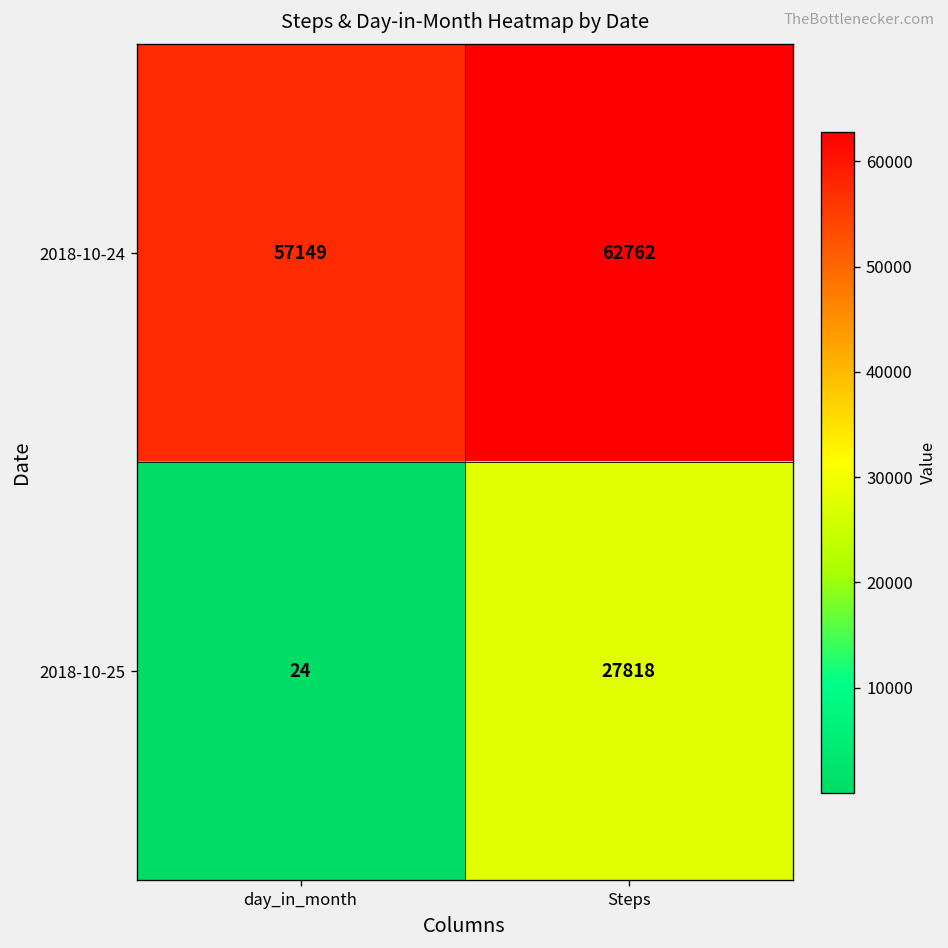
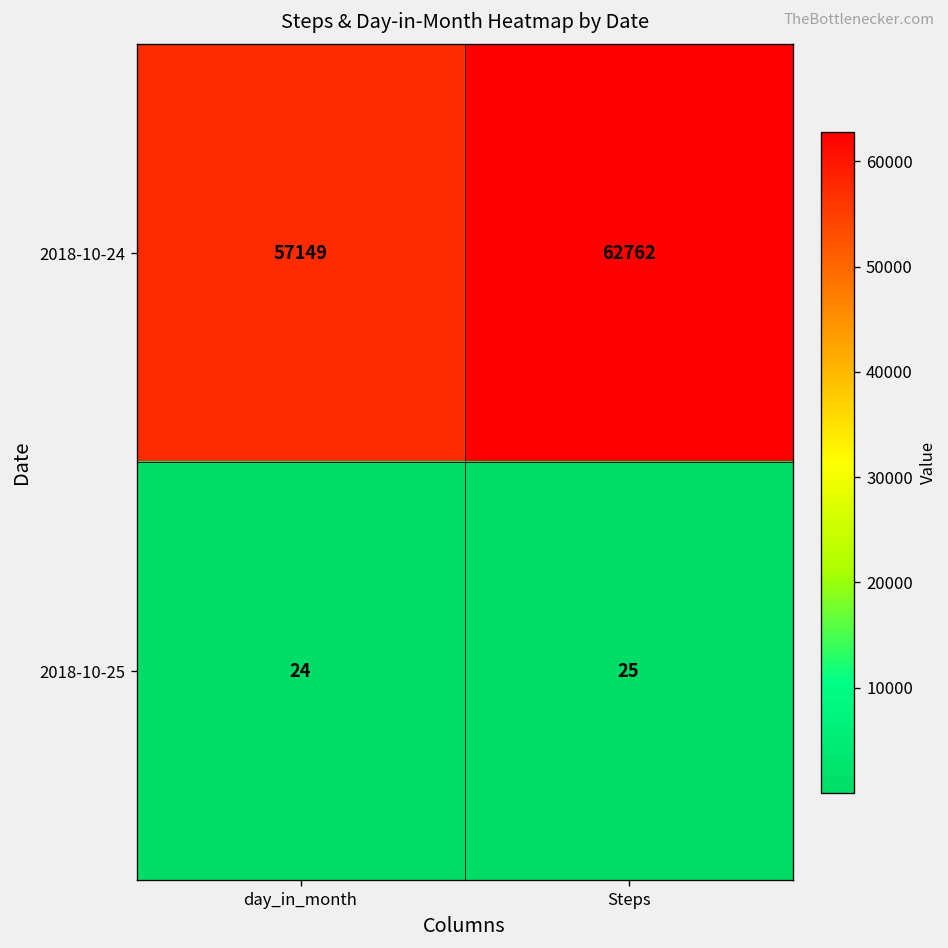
  {
    "2018-10-24": {
      "day_in_month": 57149,
      "Steps": 62762
    },
    "2018-10-25": {
      "day_in_month": 24,
-     "Steps": 27818
+     "Steps": 25
    }
  }
